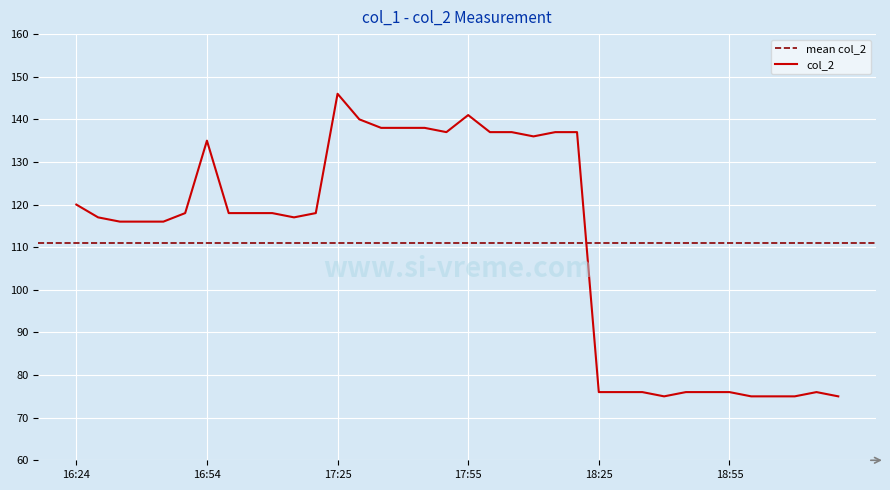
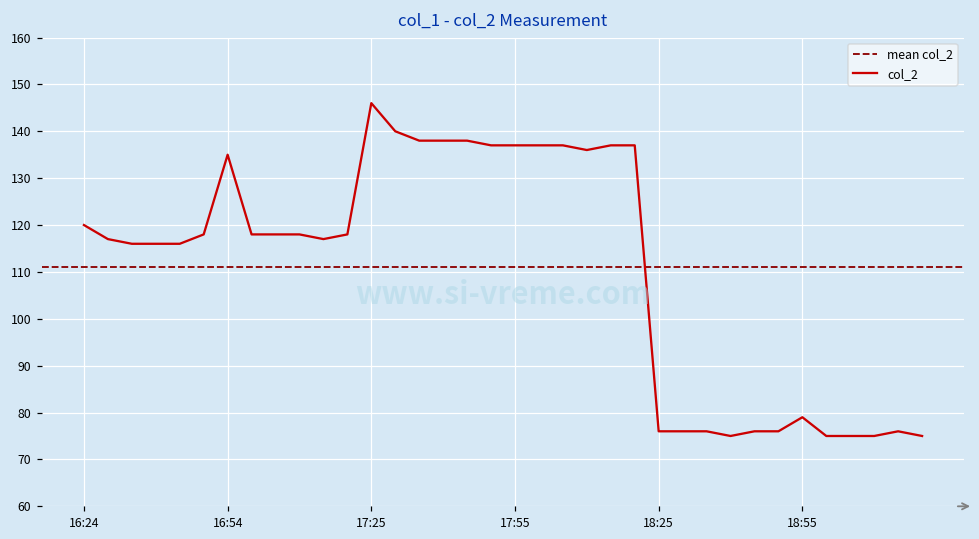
  {
    "16:24": 120,
    "16:54": 135,
    "17:25": 146,
-   "17:55": 141,
+   "17:55": 137,
    "18:25": 76,
-   "18:55": 76
+   "18:55": 79
  }
